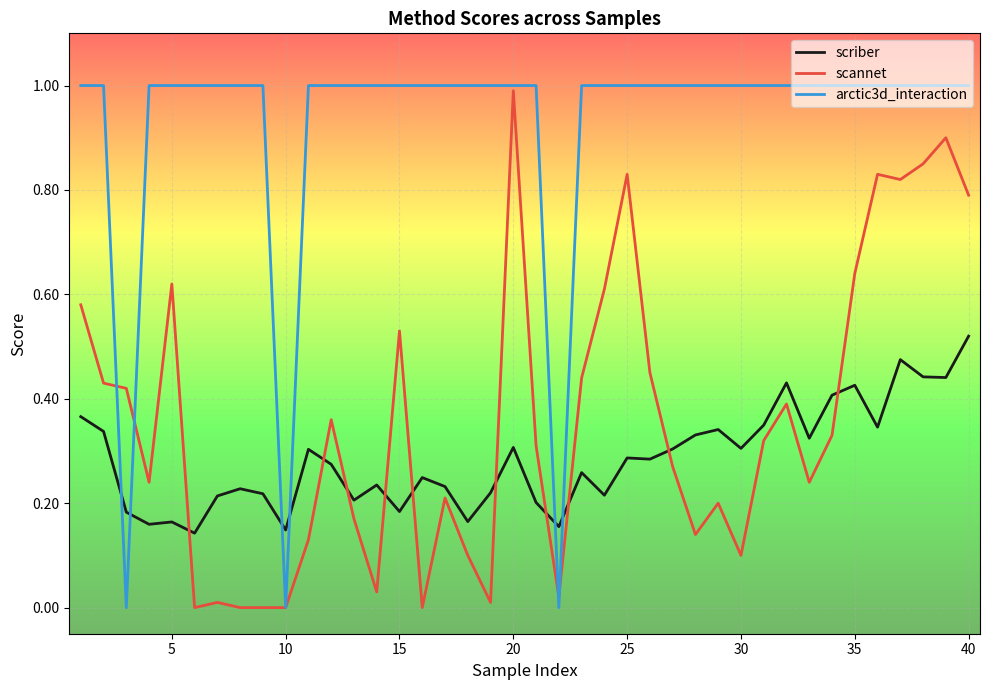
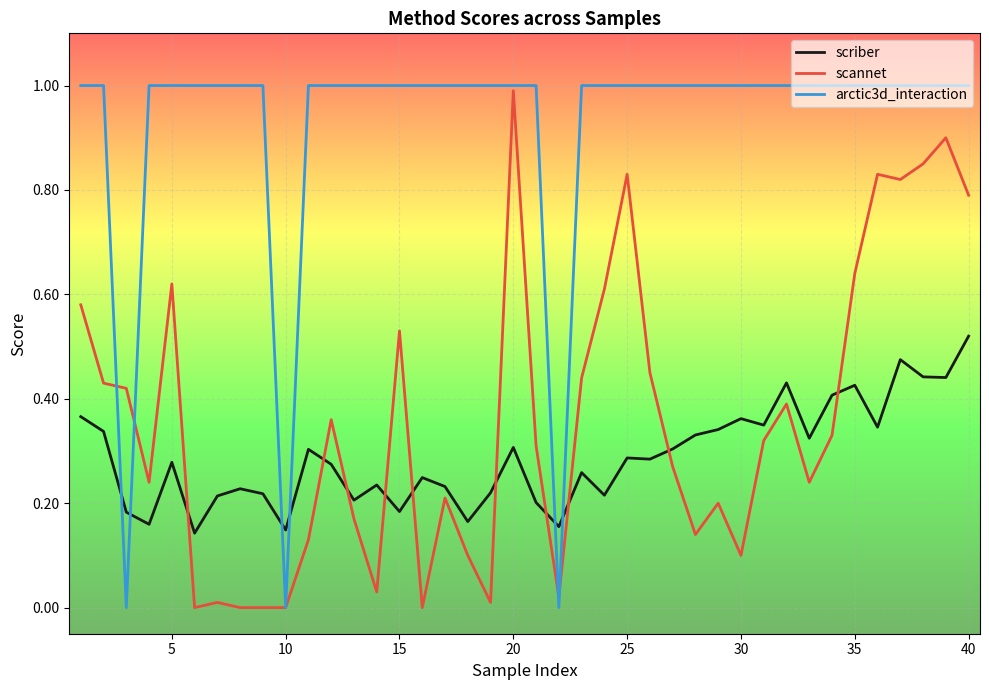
  {
    "scriber": {
-     "5": 0.16,
+     "5": 0.28,
      "10": 0.15,
      "15": 0.18,
      "20": 0.31,
      "25": 0.29,
-     "30": 0.31,
+     "30": 0.36,
      "35": 0.43,
      "40": 0.52
    },
    "scannet": {
      "5": 0.62,
      "15": 0.53,
      "20": 0.99,
      "25": 0.83,
      "30": 0.10,
      "35": 0.64,
      "40": 0.79
    },
    "arctic3d_interaction": {
      "5": 1.00,
      "15": 1.00,
      "20": 1.00,
      "25": 1.00,
      "30": 1.00
    }
  }
